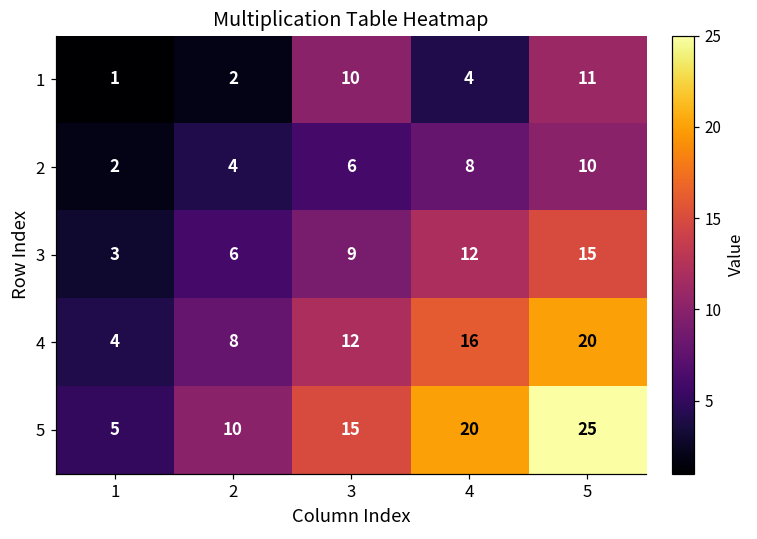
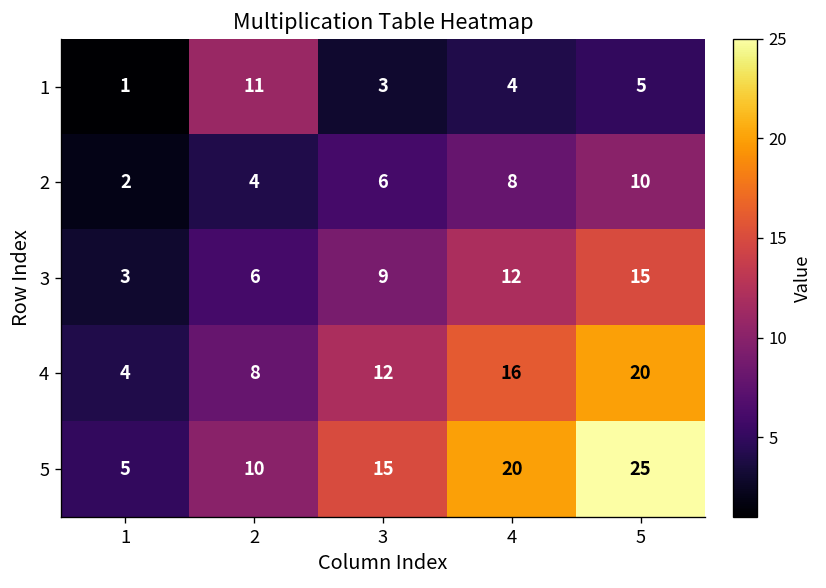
  {
    "1": {
      "1": 1,
-     "2": 2,
-     "3": 10,
+     "2": 11,
+     "3": 3,
      "4": 4,
-     "5": 11
+     "5": 5
    },
    "2": {
      "1": 2,
      "2": 4,
      "3": 6,
      "4": 8,
      "5": 10
    },
    "3": {
      "1": 3,
      "2": 6,
      "3": 9,
      "4": 12,
      "5": 15
    },
    "4": {
      "1": 4,
      "2": 8,
      "3": 12,
      "4": 16,
      "5": 20
    },
    "5": {
      "1": 5,
      "2": 10,
      "3": 15,
      "4": 20,
      "5": 25
    }
  }
